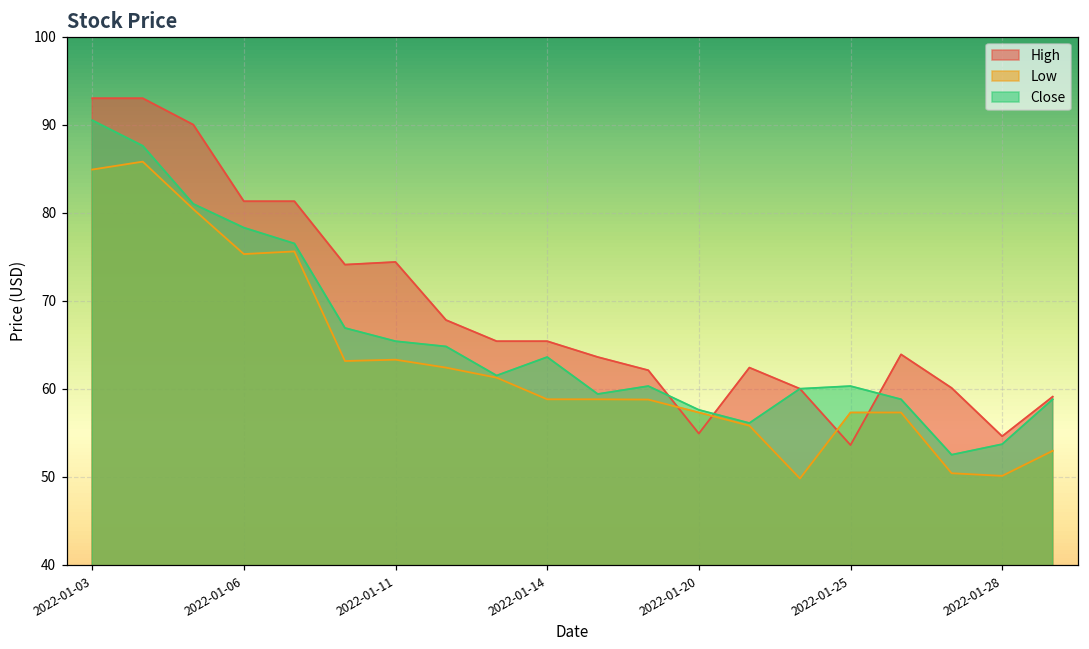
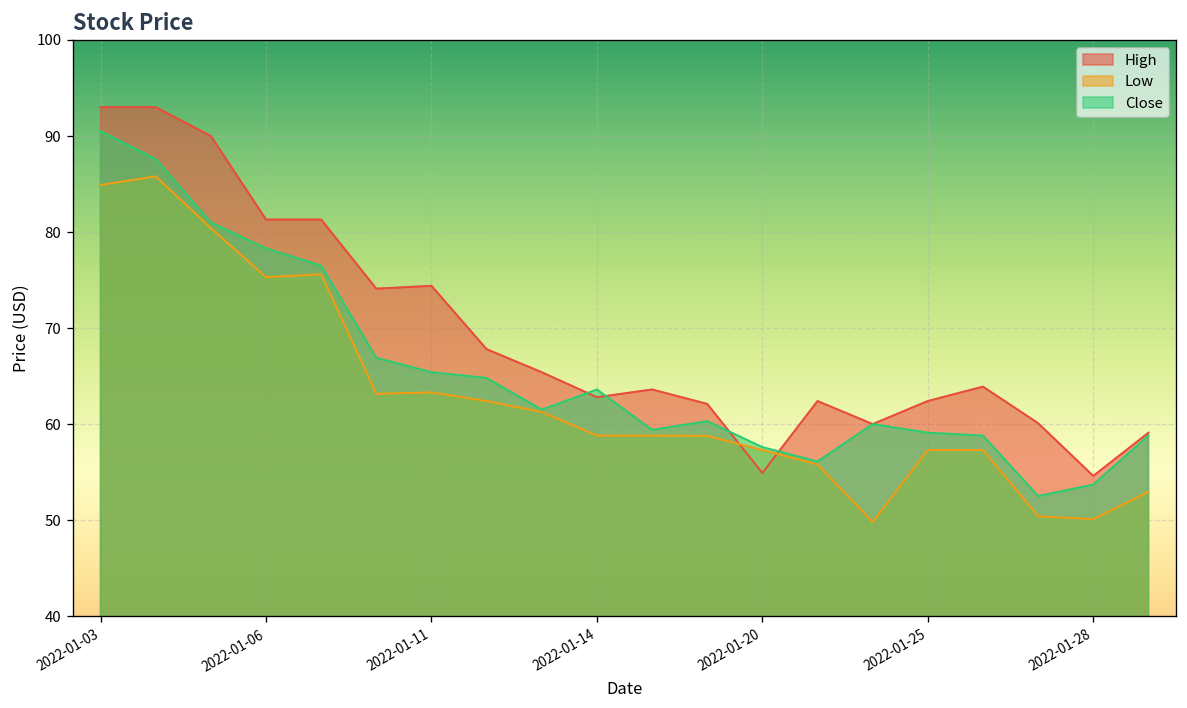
  {
    "High": {
      "2022-01-03": 93,
      "2022-01-06": 81,
      "2022-01-11": 74,
-     "2022-01-14": 65,
+     "2022-01-14": 63,
      "2022-01-20": 55,
-     "2022-01-25": 54,
+     "2022-01-25": 62,
      "2022-01-28": 55
    },
    "Low": {
      "2022-01-03": 85,
      "2022-01-06": 75,
      "2022-01-11": 63,
      "2022-01-14": 59,
      "2022-01-25": 57,
      "2022-01-28": 50
    },
    "Close": {
      "2022-01-03": 91,
      "2022-01-06": 78,
      "2022-01-11": 65,
      "2022-01-14": 64,
-     "2022-01-25": 60,
+     "2022-01-25": 59,
      "2022-01-28": 54
    }
  }
